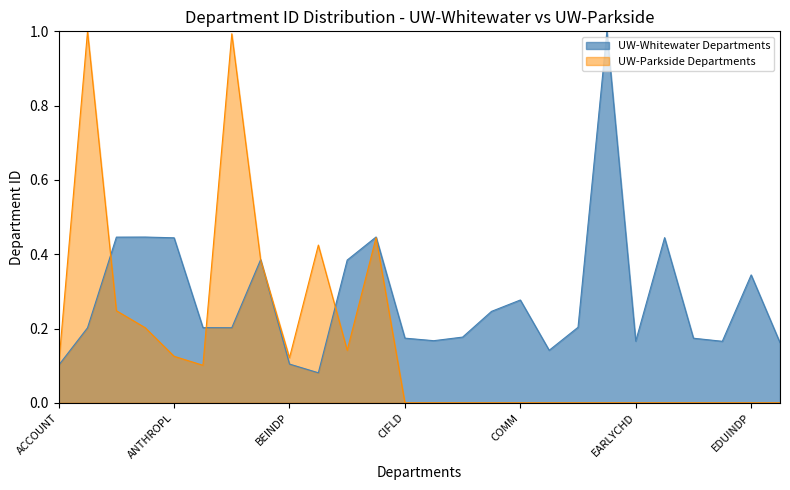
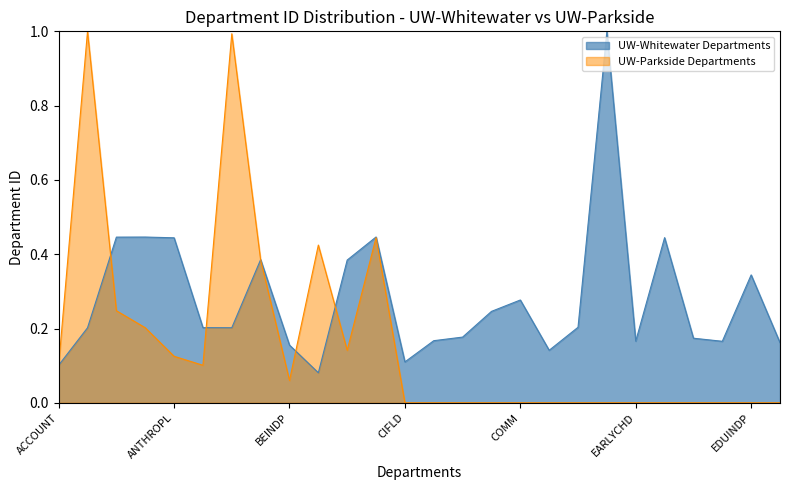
  {
    "UW-Whitewater Departments": {
      "ANTHROPL": 0.44,
-     "BEINDP": 0.10,
-     "CIFLD": 0.17,
+     "BEINDP": 0.16,
+     "CIFLD": 0.11,
      "COMM": 0.28,
      "EARLYCHD": 0.17,
      "EDUINDP": 0.34
    },
    "UW-Parkside Departments": {
      "ANTHROPL": 0.13,
-     "BEINDP": 0.12,
+     "BEINDP": 0.06,
      "CIFLD": 0.00,
      "COMM": 0.00,
      "EARLYCHD": 0.00,
      "EDUINDP": 0.00
    }
  }
